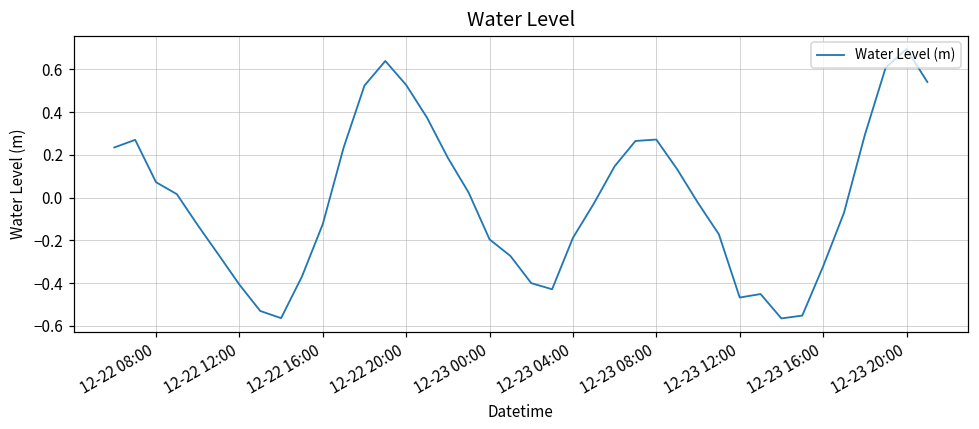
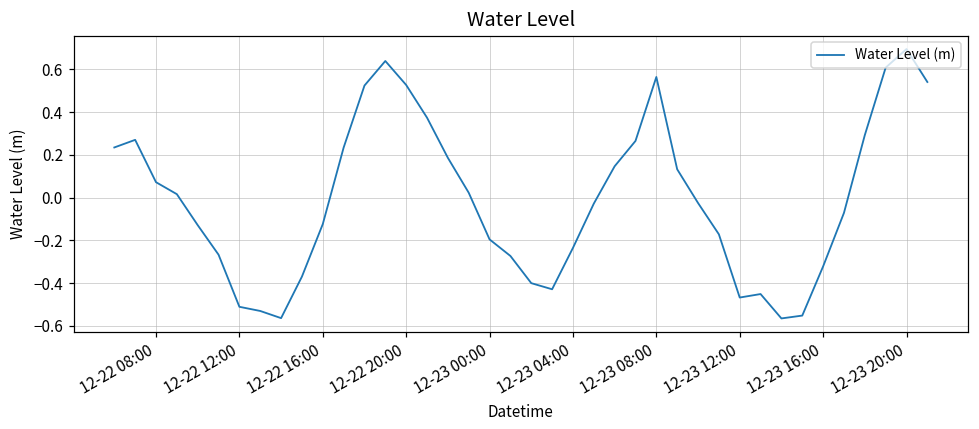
  {
    "12-22 08:00": 0.07,
-   "12-22 12:00": -0.41,
+   "12-22 12:00": -0.51,
    "12-22 16:00": -0.12,
    "12-22 20:00": 0.53,
    "12-23 00:00": -0.20,
-   "12-23 04:00": -0.19,
-   "12-23 08:00": 0.27,
+   "12-23 04:00": -0.24,
+   "12-23 08:00": 0.56,
    "12-23 12:00": -0.47,
    "12-23 16:00": -0.32
  }
